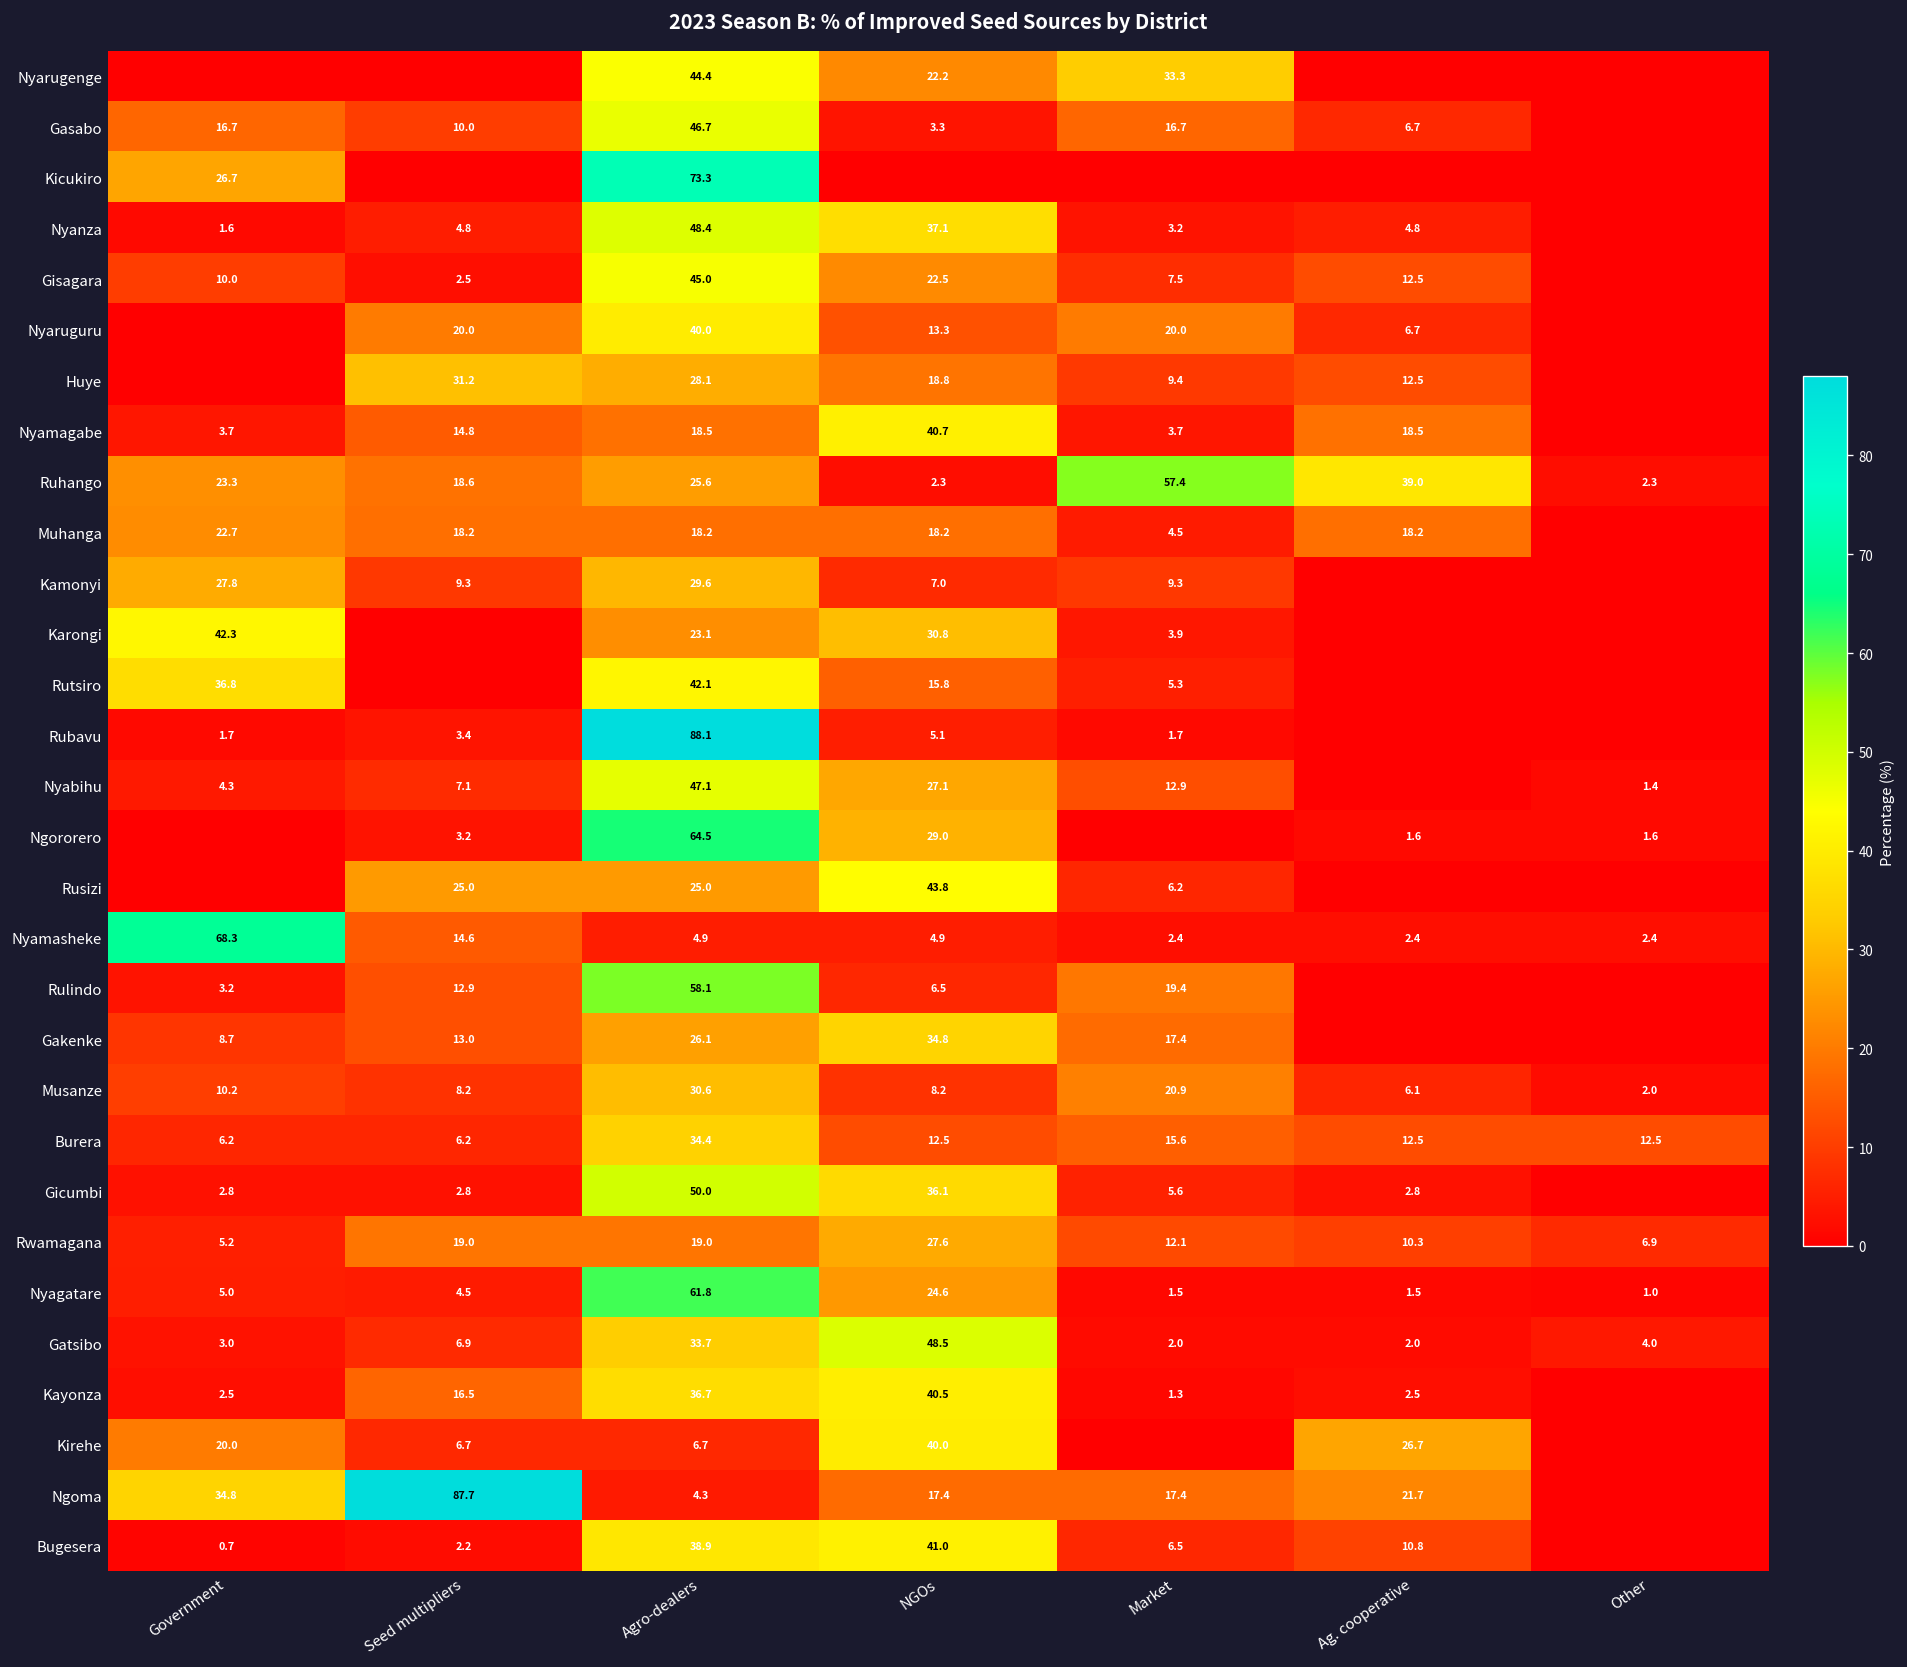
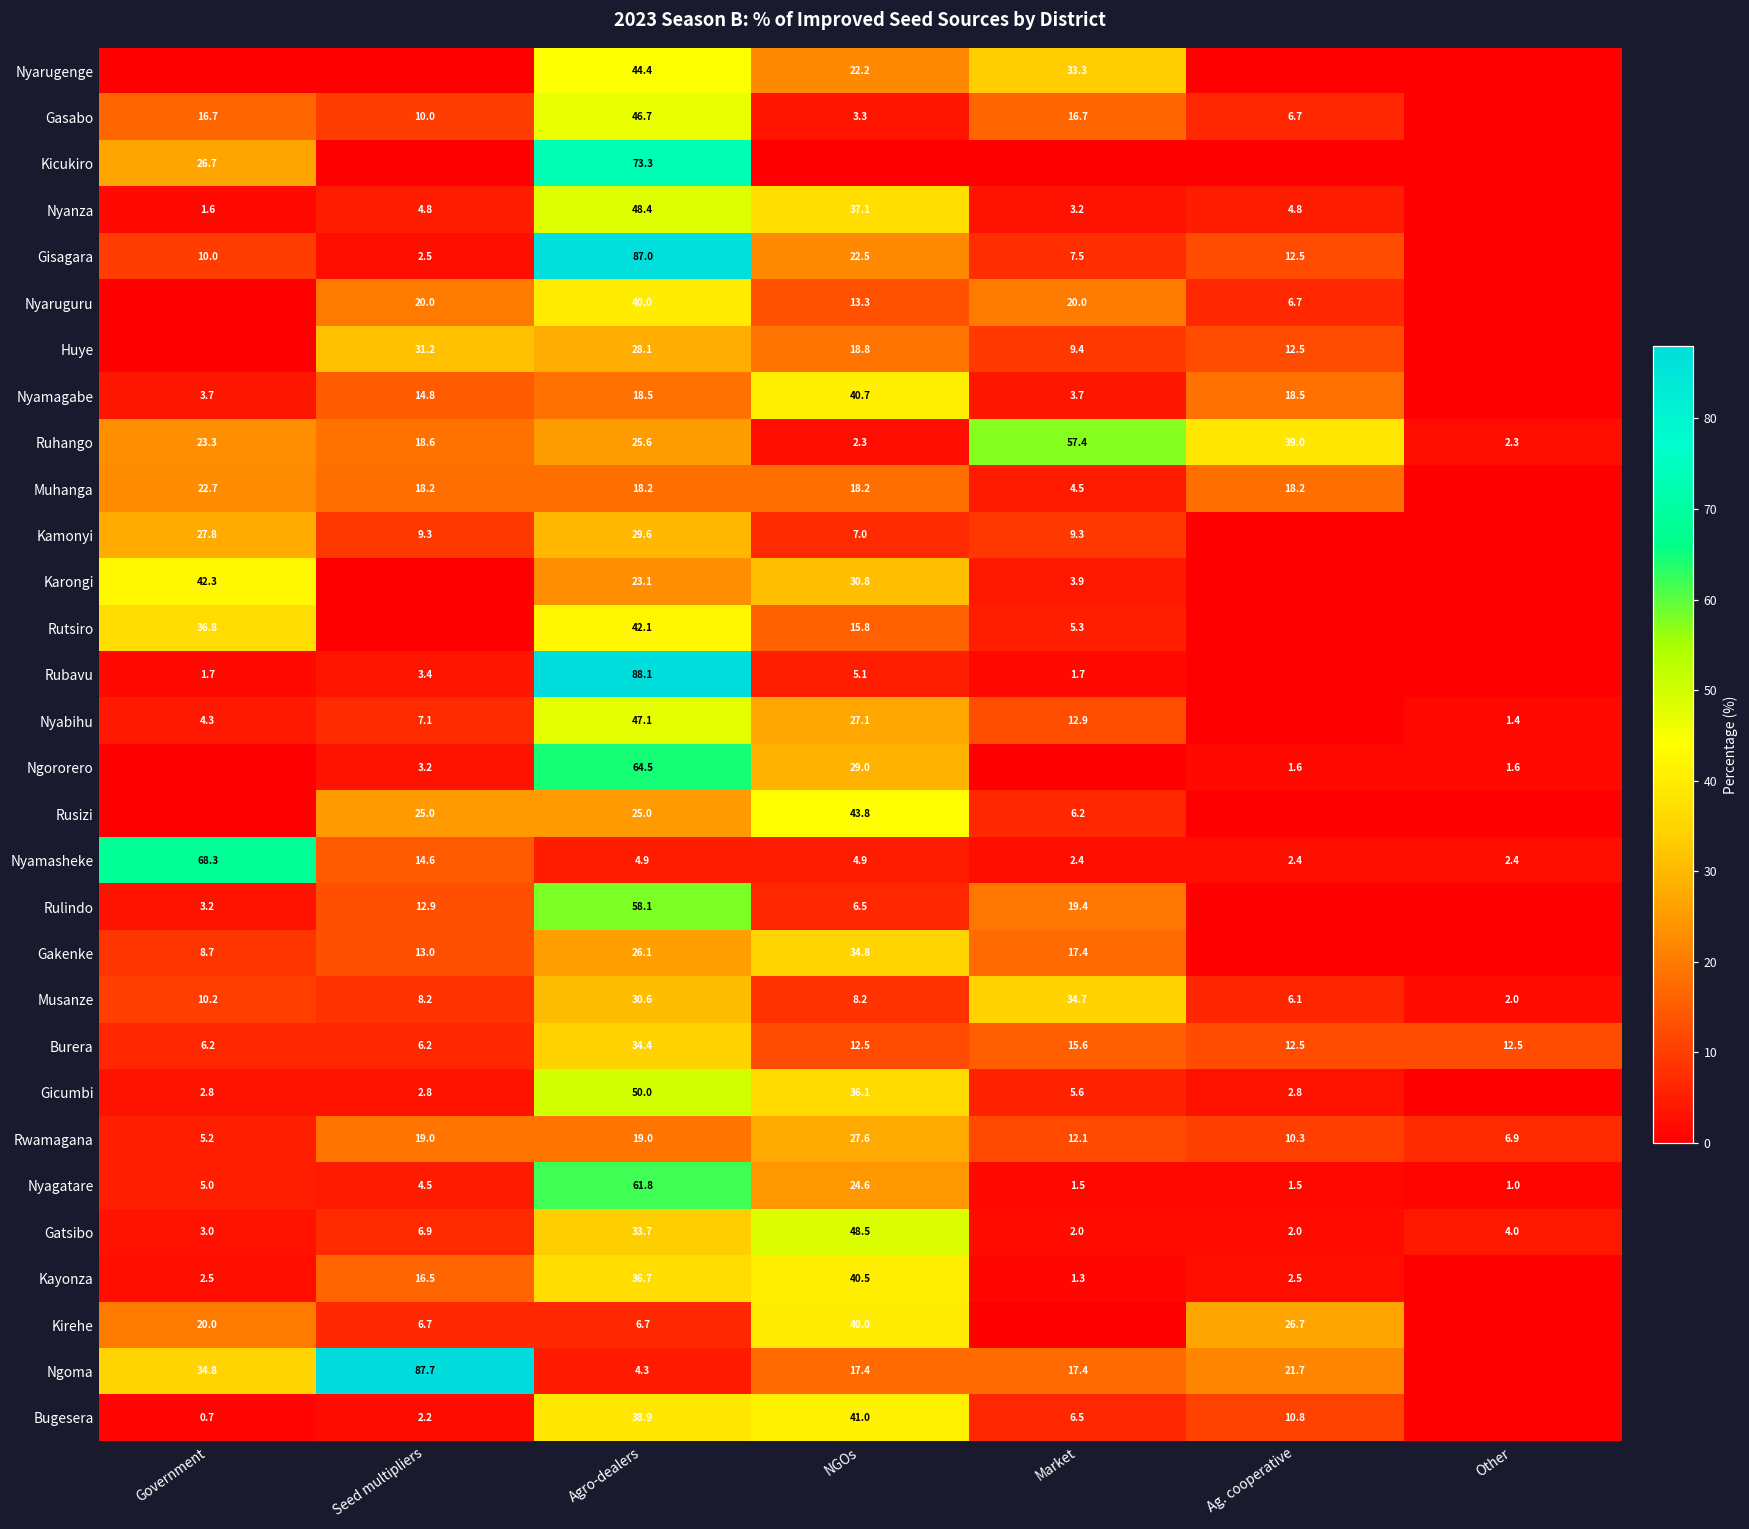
  {
    "Nyarugenge": {
      "Agro-dealers": 44.4,
      "NGOs": 22.2,
      "Market": 33.3
    },
    "Gasabo": {
      "Government": 16.7,
      "Seed multipliers": 10.0,
      "Agro-dealers": 46.7,
      "NGOs": 3.3,
      "Market": 16.7,
      "Ag. cooperative": 6.7
    },
    "Kicukiro": {
      "Government": 26.7,
      "Agro-dealers": 73.3
    },
    "Nyanza": {
      "Government": 1.6,
      "Seed multipliers": 4.8,
      "Agro-dealers": 48.4,
      "NGOs": 37.1,
      "Market": 3.2,
      "Ag. cooperative": 4.8
    },
    "Gisagara": {
      "Government": 10.0,
      "Seed multipliers": 2.5,
-     "Agro-dealers": 45.0,
+     "Agro-dealers": 87.0,
      "NGOs": 22.5,
      "Market": 7.5,
      "Ag. cooperative": 12.5
    },
    "Nyaruguru": {
      "Seed multipliers": 20.0,
      "Agro-dealers": 40.0,
      "NGOs": 13.3,
      "Market": 20.0,
      "Ag. cooperative": 6.7
    },
    "Huye": {
      "Seed multipliers": 31.2,
      "Agro-dealers": 28.1,
      "NGOs": 18.8,
      "Market": 9.4,
      "Ag. cooperative": 12.5
    },
    "Nyamagabe": {
      "Government": 3.7,
      "Seed multipliers": 14.8,
      "Agro-dealers": 18.5,
      "NGOs": 40.7,
      "Market": 3.7,
      "Ag. cooperative": 18.5
    },
    "Ruhango": {
      "Government": 23.3,
      "Seed multipliers": 18.6,
      "Agro-dealers": 25.6,
      "NGOs": 2.3,
      "Market": 57.4,
      "Ag. cooperative": 39.0,
      "Other": 2.3
    },
    "Muhanga": {
      "Government": 22.7,
      "Seed multipliers": 18.2,
      "Agro-dealers": 18.2,
      "NGOs": 18.2,
      "Market": 4.5,
      "Ag. cooperative": 18.2
    },
    "Kamonyi": {
      "Government": 27.8,
      "Seed multipliers": 9.3,
      "Agro-dealers": 29.6,
      "NGOs": 7.0,
      "Market": 9.3
    },
    "Karongi": {
      "Government": 42.3,
      "Agro-dealers": 23.1,
      "NGOs": 30.8,
      "Market": 3.9
    },
    "Rutsiro": {
      "Government": 36.8,
      "Agro-dealers": 42.1,
      "NGOs": 15.8,
      "Market": 5.3
    },
    "Rubavu": {
      "Government": 1.7,
      "Seed multipliers": 3.4,
      "Agro-dealers": 88.1,
      "NGOs": 5.1,
      "Market": 1.7
    },
    "Nyabihu": {
      "Government": 4.3,
      "Seed multipliers": 7.1,
      "Agro-dealers": 47.1,
      "NGOs": 27.1,
      "Market": 12.9,
      "Other": 1.4
    },
    "Ngororero": {
      "Seed multipliers": 3.2,
      "Agro-dealers": 64.5,
      "NGOs": 29.0,
      "Ag. cooperative": 1.6,
      "Other": 1.6
    },
    "Rusizi": {
      "Seed multipliers": 25.0,
      "Agro-dealers": 25.0,
      "NGOs": 43.8,
      "Market": 6.2
    },
    "Nyamasheke": {
      "Government": 68.3,
      "Seed multipliers": 14.6,
      "Agro-dealers": 4.9,
      "NGOs": 4.9,
      "Market": 2.4,
      "Ag. cooperative": 2.4,
      "Other": 2.4
    },
    "Rulindo": {
      "Government": 3.2,
      "Seed multipliers": 12.9,
      "Agro-dealers": 58.1,
      "NGOs": 6.5,
      "Market": 19.4
    },
    "Gakenke": {
      "Government": 8.7,
      "Seed multipliers": 13.0,
      "Agro-dealers": 26.1,
      "NGOs": 34.8,
      "Market": 17.4
    },
    "Musanze": {
      "Government": 10.2,
      "Seed multipliers": 8.2,
      "Agro-dealers": 30.6,
      "NGOs": 8.2,
-     "Market": 20.9,
+     "Market": 34.7,
      "Ag. cooperative": 6.1,
      "Other": 2.0
    },
    "Burera": {
      "Government": 6.2,
      "Seed multipliers": 6.2,
      "Agro-dealers": 34.4,
      "NGOs": 12.5,
      "Market": 15.6,
      "Ag. cooperative": 12.5,
      "Other": 12.5
    },
    "Gicumbi": {
      "Government": 2.8,
      "Seed multipliers": 2.8,
      "Agro-dealers": 50.0,
      "NGOs": 36.1,
      "Market": 5.6,
      "Ag. cooperative": 2.8
    },
    "Rwamagana": {
      "Government": 5.2,
      "Seed multipliers": 19.0,
      "Agro-dealers": 19.0,
      "NGOs": 27.6,
      "Market": 12.1,
      "Ag. cooperative": 10.3,
      "Other": 6.9
    },
    "Nyagatare": {
      "Government": 5.0,
      "Seed multipliers": 4.5,
      "Agro-dealers": 61.8,
      "NGOs": 24.6,
      "Market": 1.5,
      "Ag. cooperative": 1.5,
      "Other": 1.0
    },
    "Gatsibo": {
      "Government": 3.0,
      "Seed multipliers": 6.9,
      "Agro-dealers": 33.7,
      "NGOs": 48.5,
      "Market": 2.0,
      "Ag. cooperative": 2.0,
      "Other": 4.0
    },
    "Kayonza": {
      "Government": 2.5,
      "Seed multipliers": 16.5,
      "Agro-dealers": 36.7,
      "NGOs": 40.5,
      "Market": 1.3,
      "Ag. cooperative": 2.5
    },
    "Kirehe": {
      "Government": 20.0,
      "Seed multipliers": 6.7,
      "Agro-dealers": 6.7,
      "NGOs": 40.0,
      "Ag. cooperative": 26.7
    },
    "Ngoma": {
      "Government": 34.8,
      "Seed multipliers": 87.7,
      "Agro-dealers": 4.3,
      "NGOs": 17.4,
      "Market": 17.4,
      "Ag. cooperative": 21.7
    },
    "Bugesera": {
      "Government": 0.7,
      "Seed multipliers": 2.2,
      "Agro-dealers": 38.9,
      "NGOs": 41.0,
      "Market": 6.5,
      "Ag. cooperative": 10.8
    }
  }
